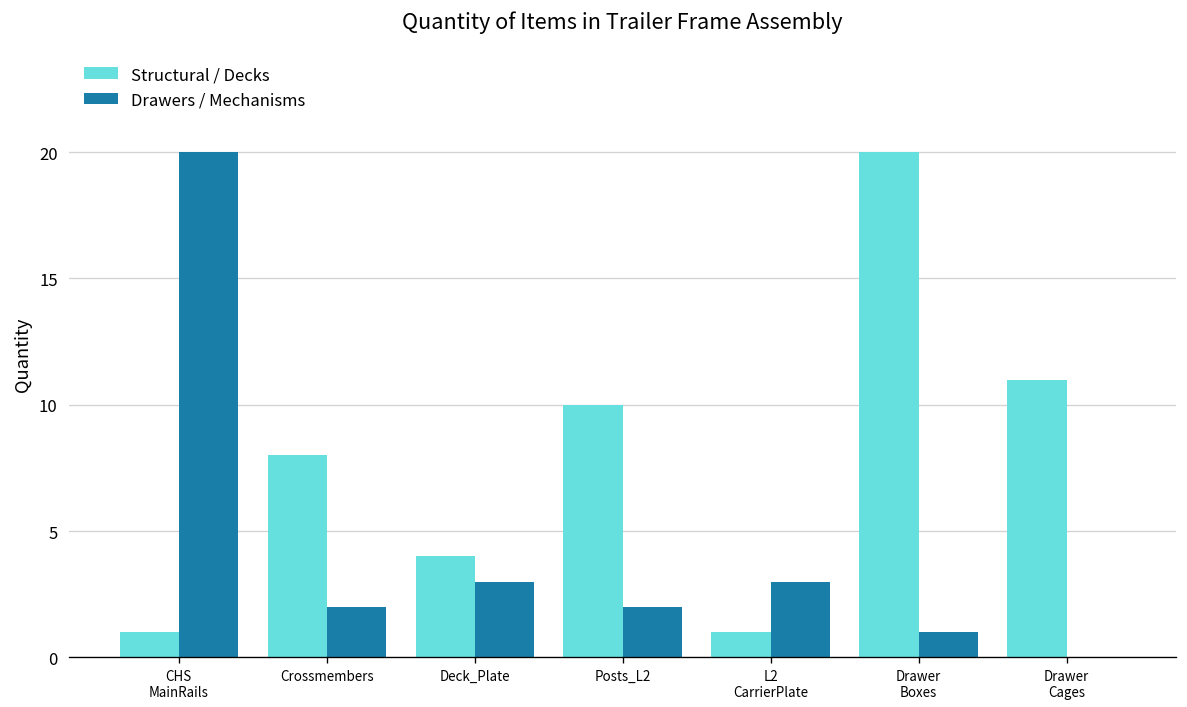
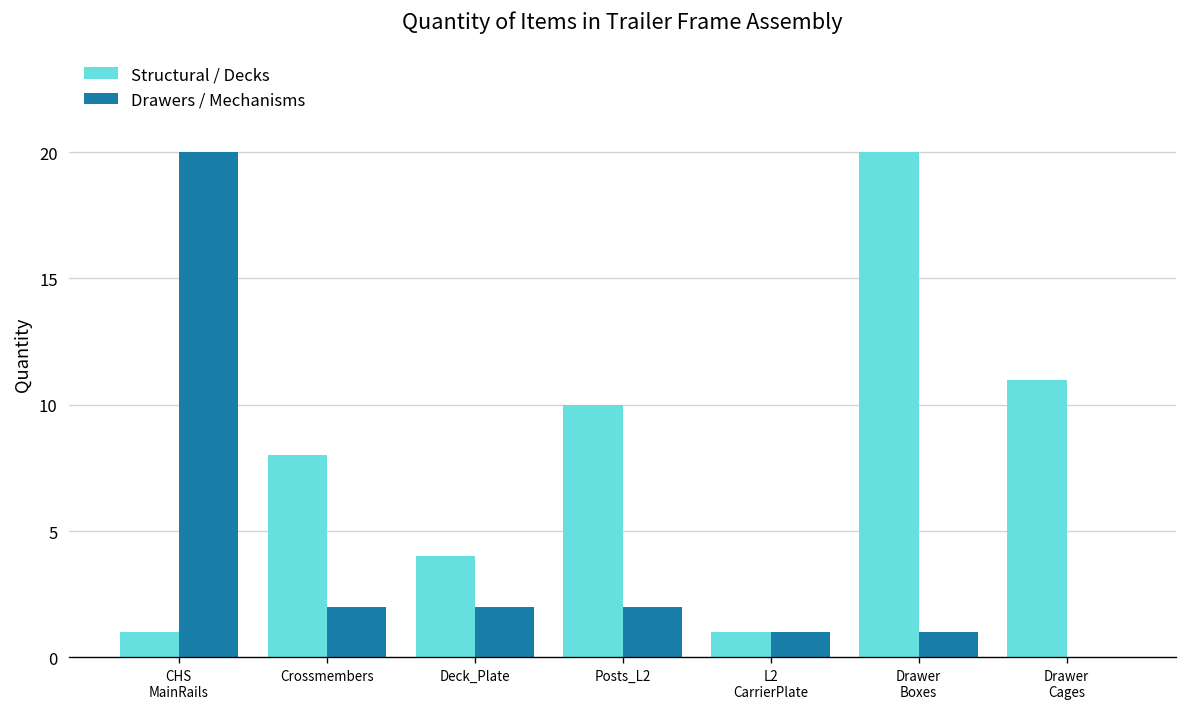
  {
    "Structural / Decks": {
      "CHS MainRails": 1,
      "Crossmembers": 8,
      "Deck_Plate": 4,
      "Posts_L2": 10,
      "L2 CarrierPlate": 1,
      "Drawer Boxes": 20,
      "Drawer Cages": 11
    },
    "Drawers / Mechanisms": {
      "CHS MainRails": 20,
      "Crossmembers": 2,
-     "Deck_Plate": 3,
+     "Deck_Plate": 2,
      "Posts_L2": 2,
-     "L2 CarrierPlate": 3,
+     "L2 CarrierPlate": 1,
      "Drawer Boxes": 1,
      "Drawer Cages": 0
    }
  }
